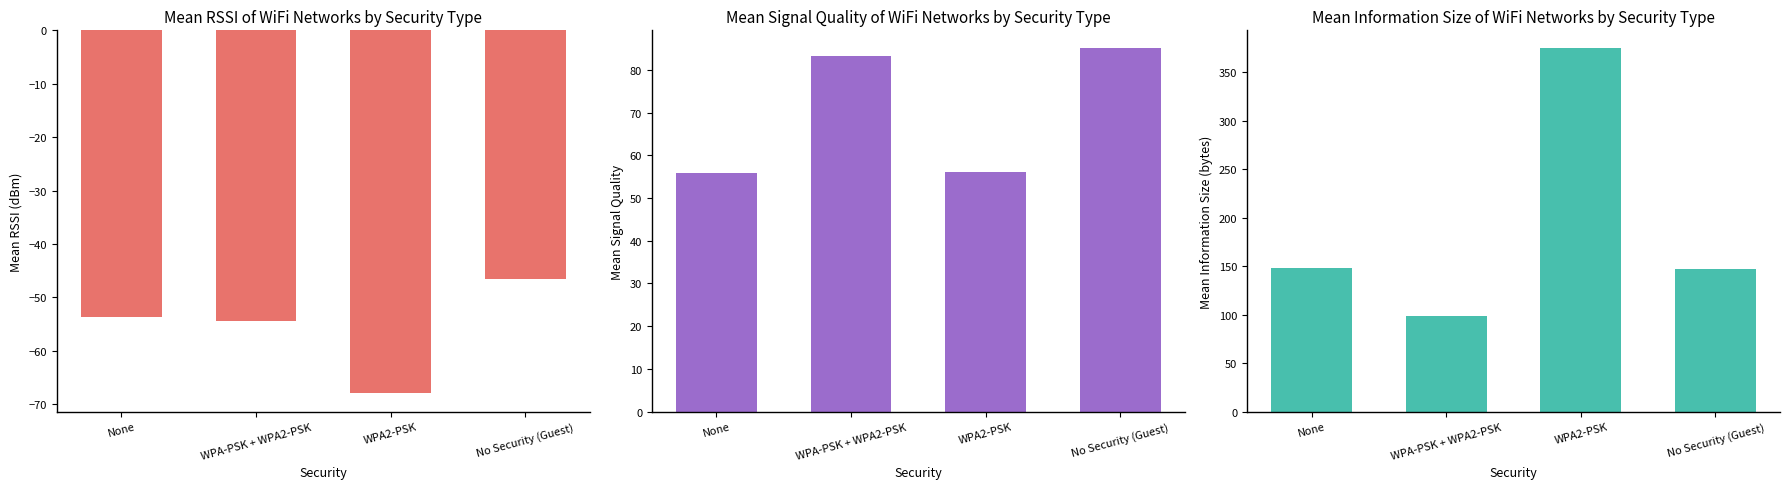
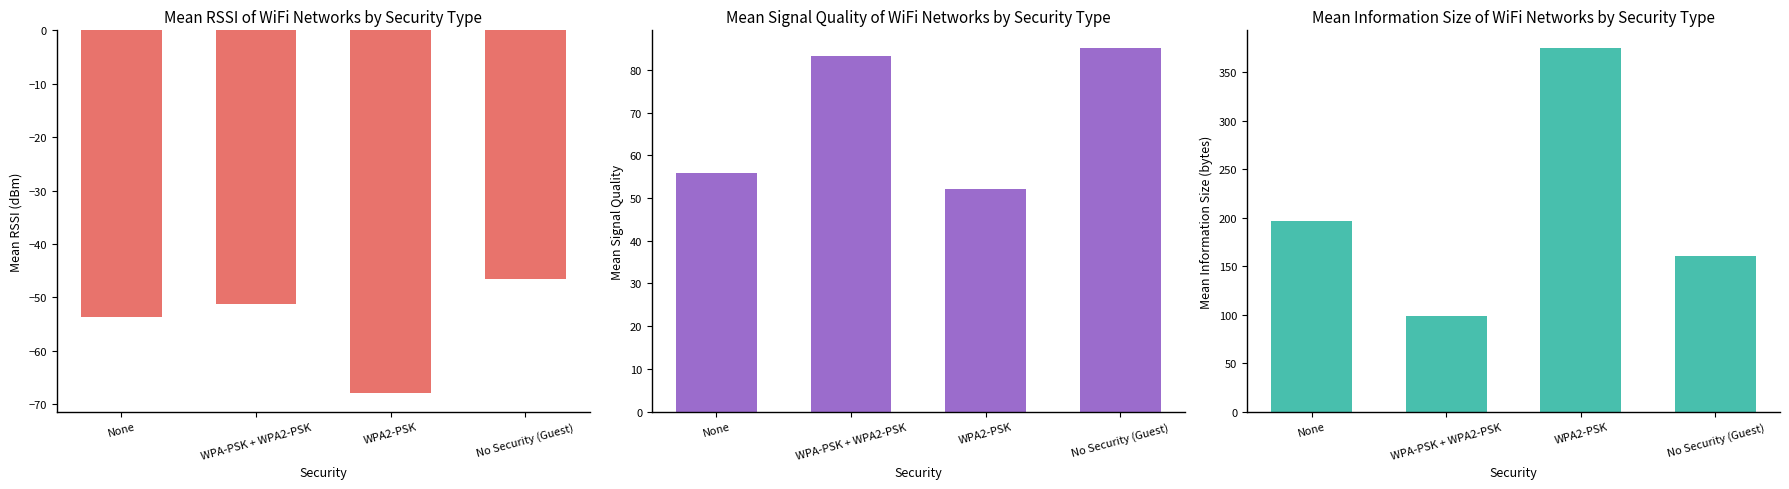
  {
    "Mean RSSI of WiFi Networks by Security Type": {
      "None": -54,
-     "WPA-PSK + WPA2-PSK": -55,
+     "WPA-PSK + WPA2-PSK": -51,
      "WPA2-PSK": -68,
      "No Security (Guest)": -47
    },
    "Mean Signal Quality of WiFi Networks by Security Type": {
      "None": 56,
      "WPA-PSK + WPA2-PSK": 83,
-     "WPA2-PSK": 56,
+     "WPA2-PSK": 52,
      "No Security (Guest)": 85
    },
    "Mean Information Size of WiFi Networks by Security Type": {
-     "None": 150,
+     "None": 200,
      "WPA-PSK + WPA2-PSK": 100,
      "WPA2-PSK": 370,
-     "No Security (Guest)": 150
+     "No Security (Guest)": 160
    }
  }
